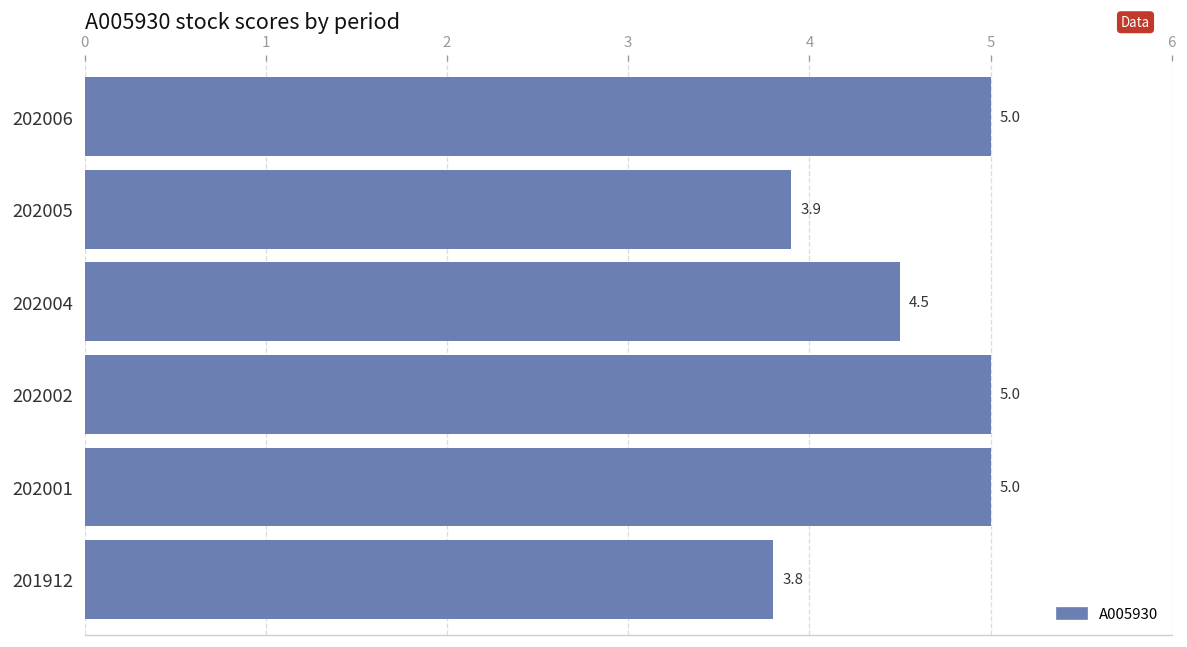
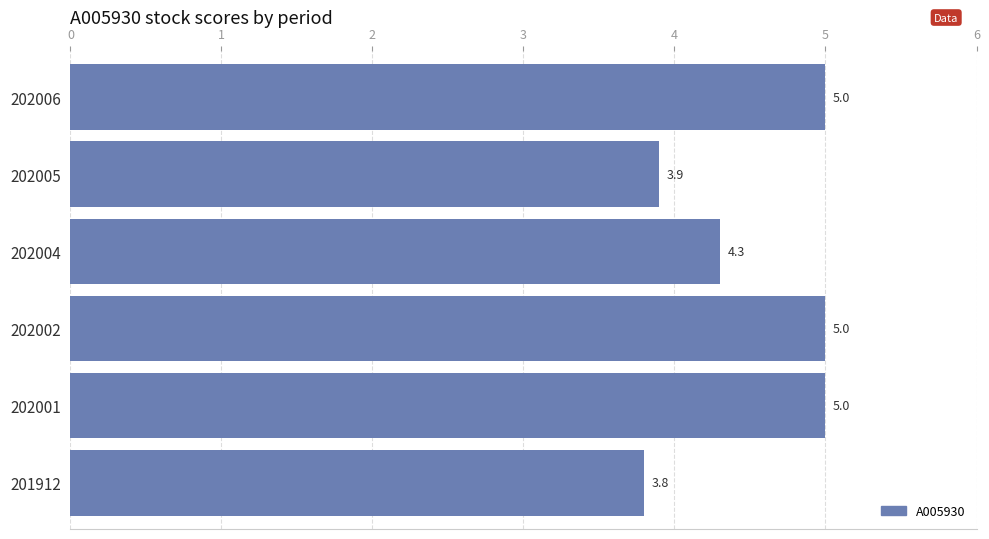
  {
    "202006": 5.0,
    "202005": 3.9,
-   "202004": 4.5,
+   "202004": 4.3,
    "202002": 5.0,
    "202001": 5.0,
    "201912": 3.8
  }
